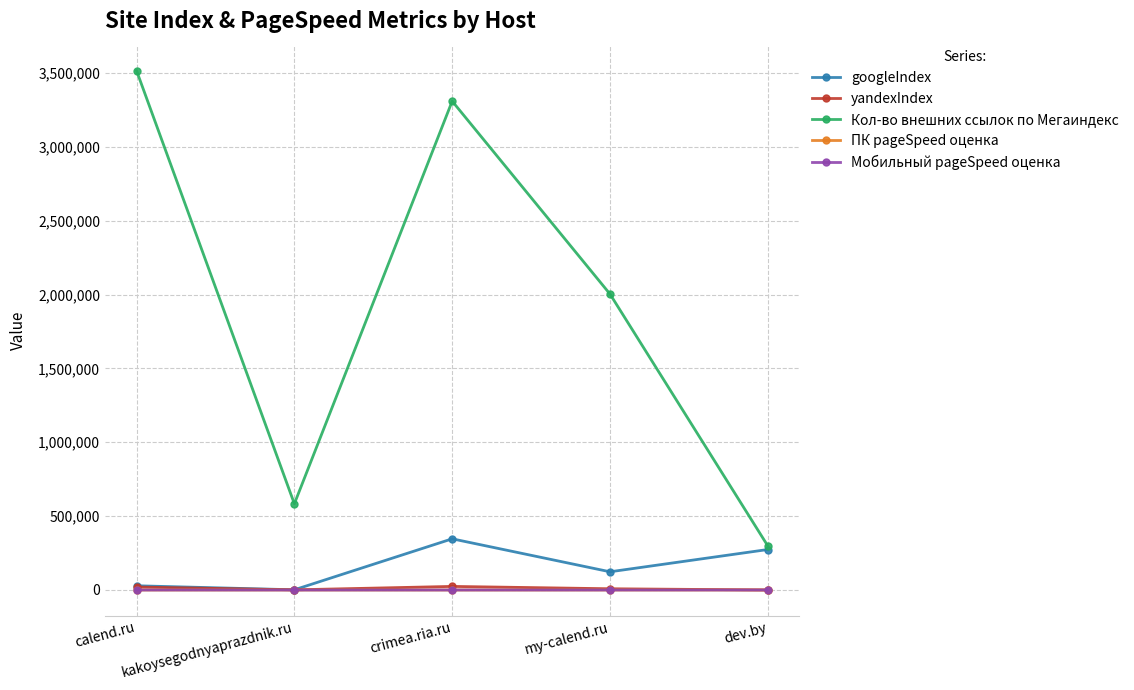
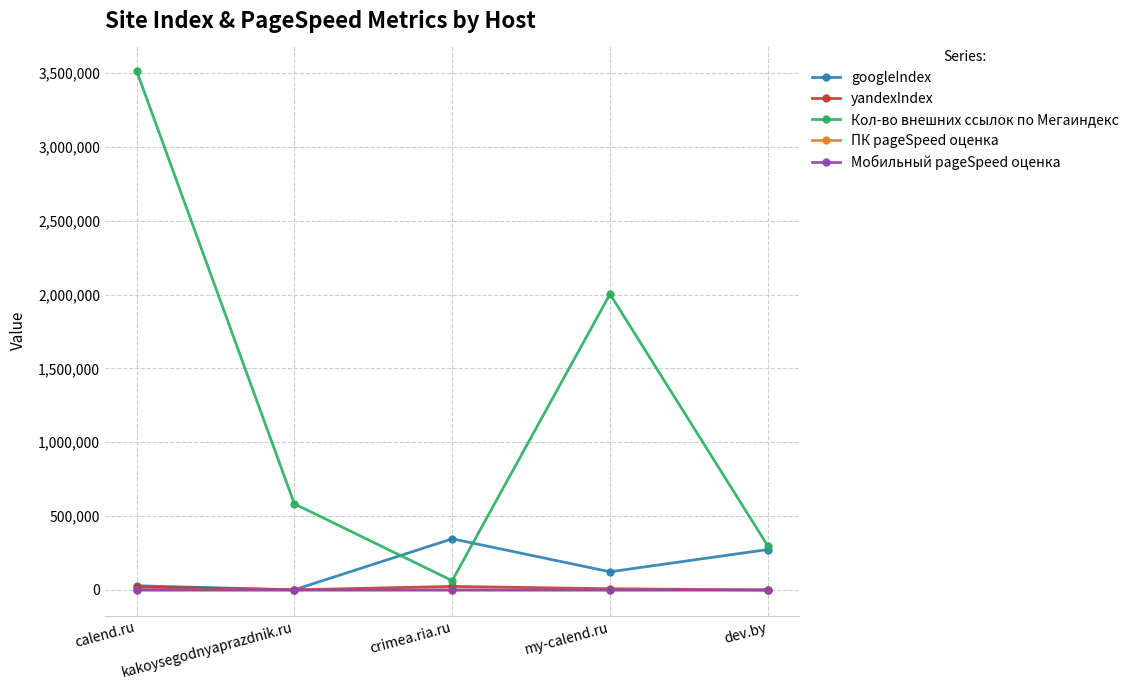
  {
    "googleIndex": {
      "crimea.ria.ru": "350,000",
      "my-calend.ru": "120,000",
      "dev.by": "270,000"
    },
    "yandexIndex": {
      "crimea.ria.ru": "20,000"
    },
    "Кол-во внешних ссылок по Мегаиндекс": {
      "calend.ru": "3,520,000",
      "kakoysegodnyaprazdnik.ru": "580,000",
-     "crimea.ria.ru": "3,310,000",
+     "crimea.ria.ru": "60,000",
      "my-calend.ru": "2,000,000",
      "dev.by": "300,000"
    },
    "Мобильный pageSpeed оценка": {
      "calend.ru": "0",
      "crimea.ria.ru": "0"
    }
  }
